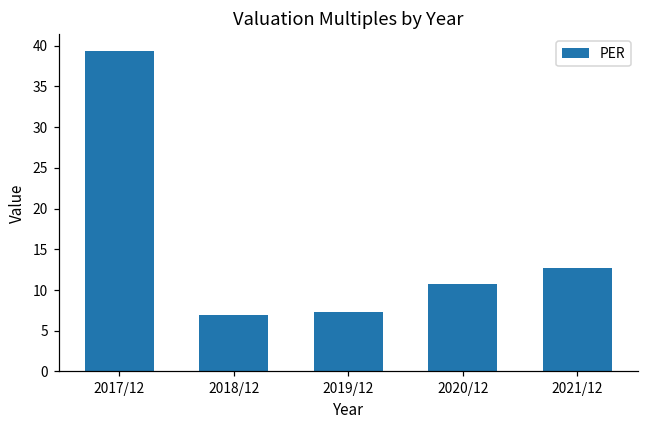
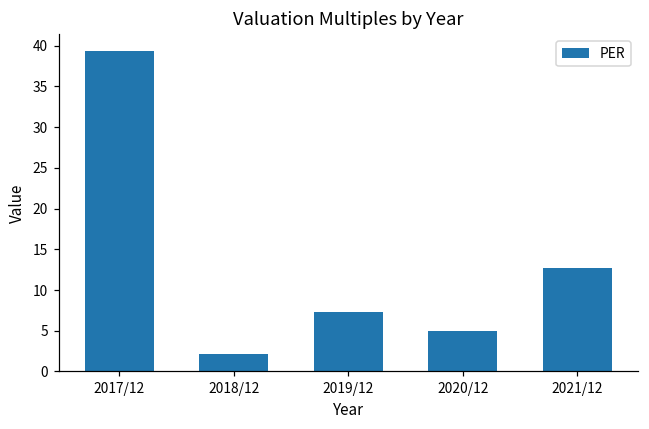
  {
    "2017/12": 39,
-   "2018/12": 7,
+   "2018/12": 2,
    "2019/12": 7,
-   "2020/12": 11,
+   "2020/12": 5,
    "2021/12": 13
  }
